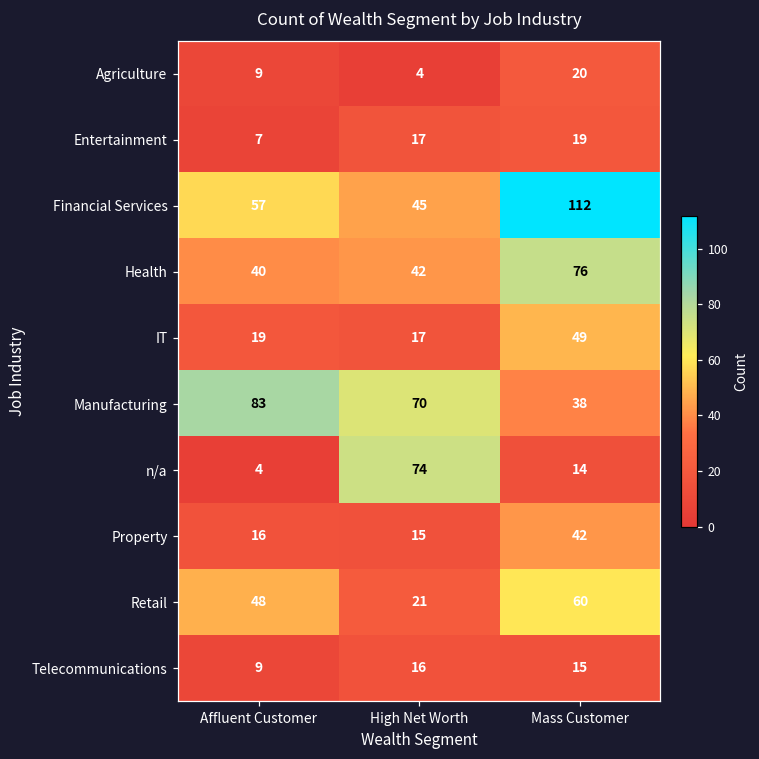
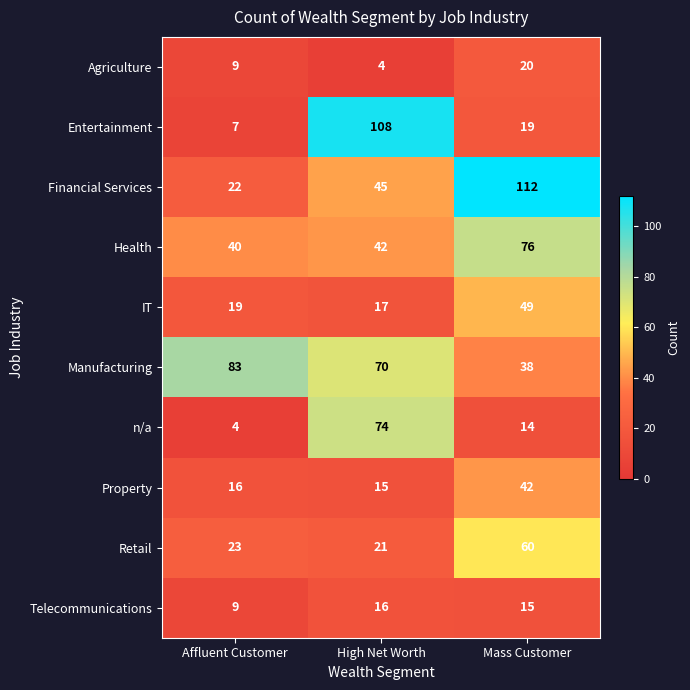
  {
    "Agriculture": {
      "Affluent Customer": 9,
      "High Net Worth": 4,
      "Mass Customer": 20
    },
    "Entertainment": {
      "Affluent Customer": 7,
-     "High Net Worth": 17,
+     "High Net Worth": 108,
      "Mass Customer": 19
    },
    "Financial Services": {
-     "Affluent Customer": 57,
+     "Affluent Customer": 22,
      "High Net Worth": 45,
      "Mass Customer": 112
    },
    "Health": {
      "Affluent Customer": 40,
      "High Net Worth": 42,
      "Mass Customer": 76
    },
    "IT": {
      "Affluent Customer": 19,
      "High Net Worth": 17,
      "Mass Customer": 49
    },
    "Manufacturing": {
      "Affluent Customer": 83,
      "High Net Worth": 70,
      "Mass Customer": 38
    },
    "n/a": {
      "Affluent Customer": 4,
      "High Net Worth": 74,
      "Mass Customer": 14
    },
    "Property": {
      "Affluent Customer": 16,
      "High Net Worth": 15,
      "Mass Customer": 42
    },
    "Retail": {
-     "Affluent Customer": 48,
+     "Affluent Customer": 23,
      "High Net Worth": 21,
      "Mass Customer": 60
    },
    "Telecommunications": {
      "Affluent Customer": 9,
      "High Net Worth": 16,
      "Mass Customer": 15
    }
  }
